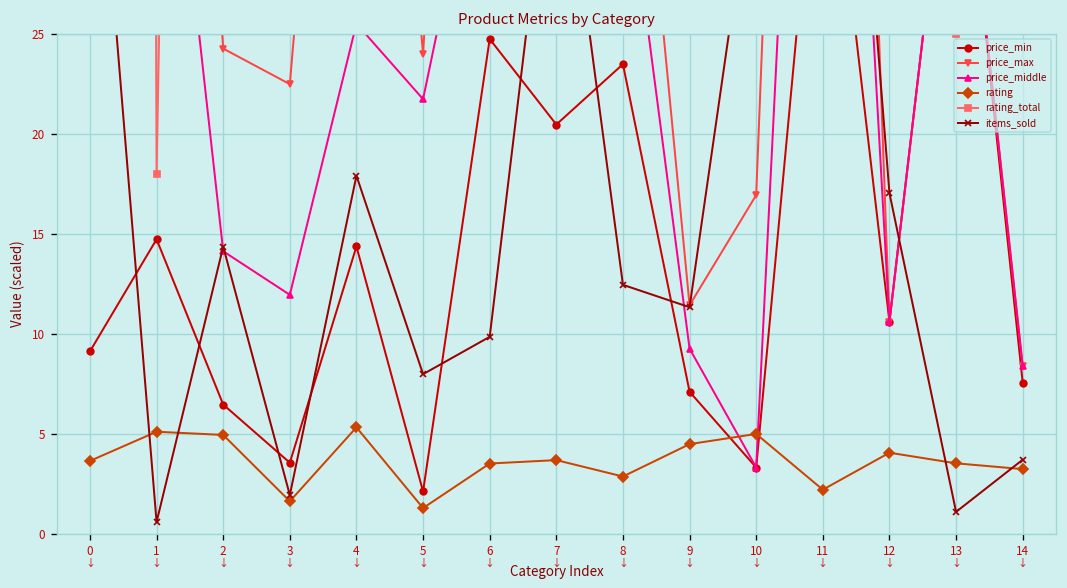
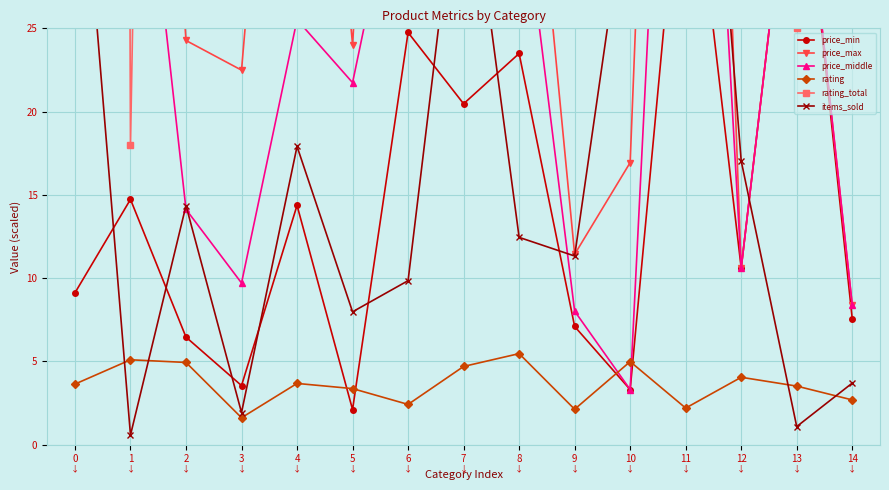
  {
    "price_middle": {
      "2": 14.1,
-     "3": 12.0,
+     "3": 9.7,
      "5": 21.7,
-     "9": 9.3
+     "9": 8.0
    },
    "rating": {
      "0": 3.6,
      "1": 5.1,
      "2": 4.9,
      "3": 1.6,
-     "4": 5.3,
-     "5": 1.3,
-     "6": 3.5,
-     "7": 3.7,
-     "8": 2.9,
-     "9": 4.5,
+     "4": 3.7,
+     "5": 3.4,
+     "6": 2.4,
+     "7": 4.7,
+     "8": 5.5,
+     "9": 2.1,
      "10": 5.0,
      "11": 2.2,
      "12": 4.1,
      "13": 3.5,
-     "14": 3.2
+     "14": 2.7
    }
  }
